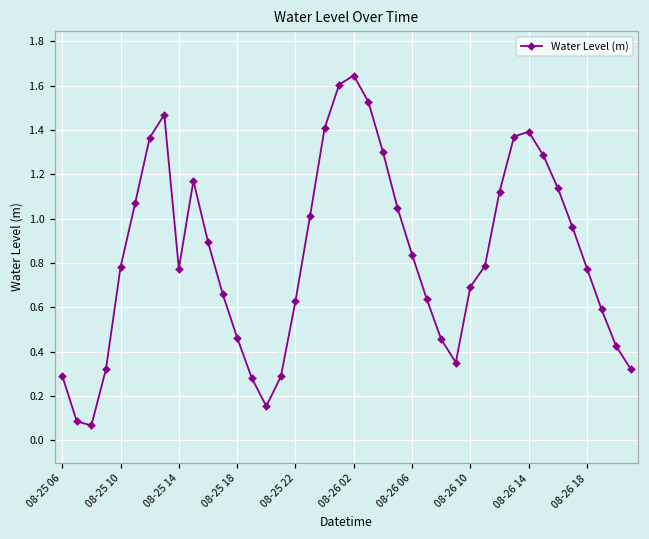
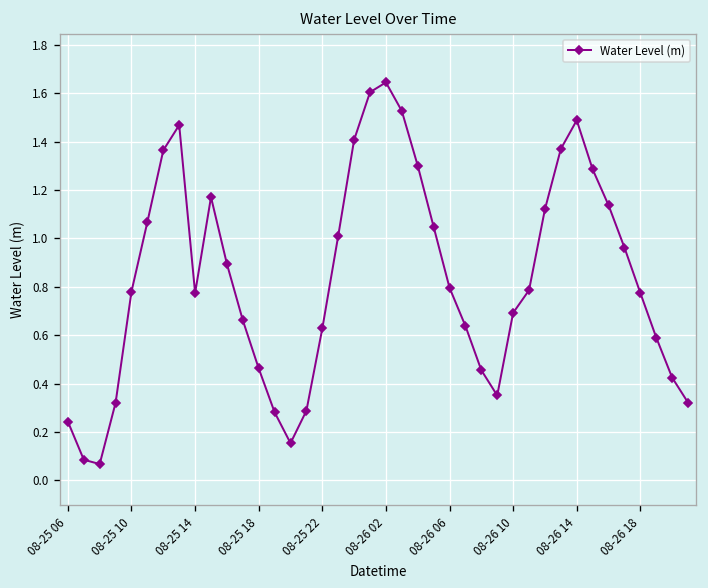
  {
-   "08-25 06": 0.29,
+   "08-25 06": 0.24,
    "08-25 10": 0.78,
    "08-25 14": 0.77,
    "08-25 18": 0.46,
    "08-25 22": 0.63,
    "08-26 02": 1.65,
-   "08-26 06": 0.84,
+   "08-26 06": 0.80,
    "08-26 10": 0.69,
-   "08-26 14": 1.39,
+   "08-26 14": 1.49,
    "08-26 18": 0.77
  }
